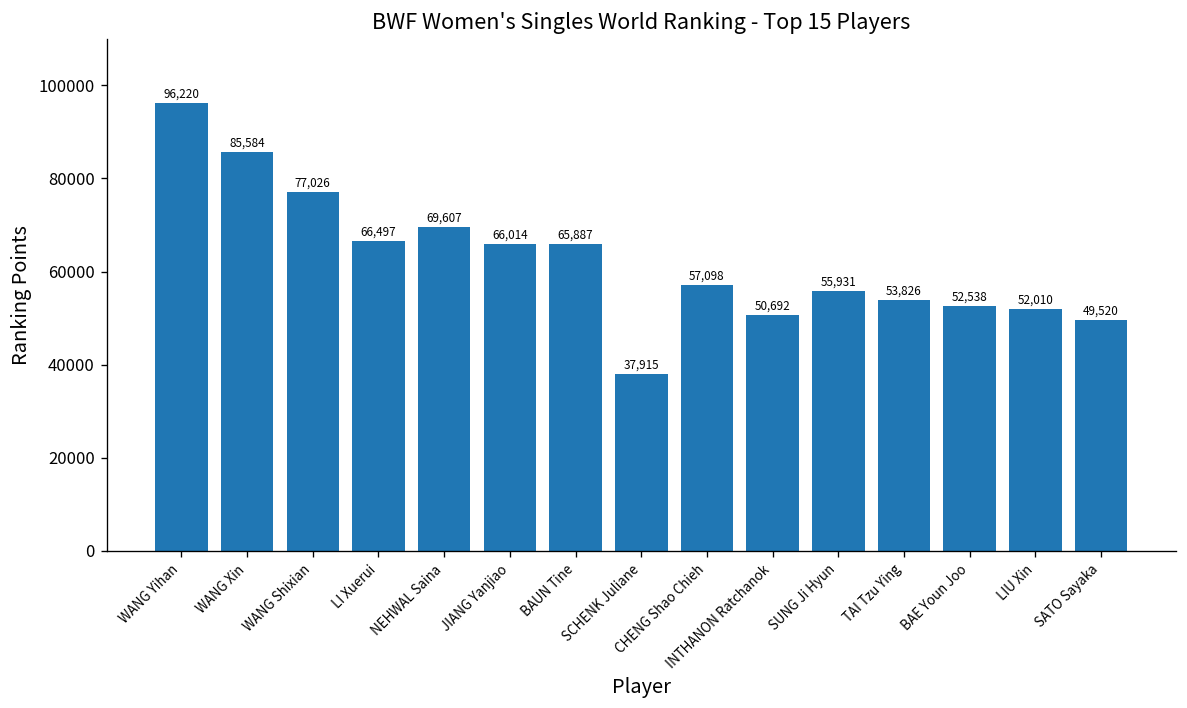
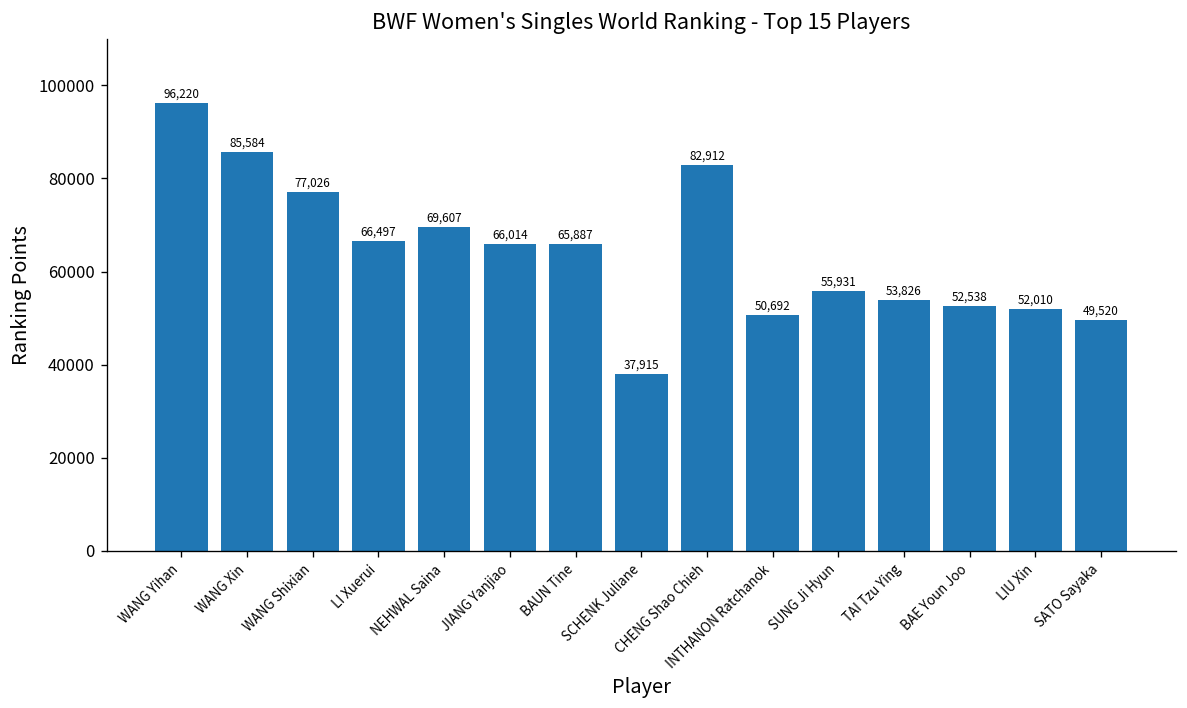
  {
    "WANG Yihan": "96,220",
    "WANG Xin": "85,584",
    "WANG Shixian": "77,026",
    "LI Xuerui": "66,497",
    "NEHWAL Saina": "69,607",
    "JIANG Yanjiao": "66,014",
    "BAUN Tine": "65,887",
    "SCHENK Juliane": "37,915",
-   "CHENG Shao Chieh": "57,098",
+   "CHENG Shao Chieh": "82,912",
    "INTHANON Ratchanok": "50,692",
    "SUNG Ji Hyun": "55,931",
    "TAI Tzu Ying": "53,826",
    "BAE Youn Joo": "52,538",
    "LIU Xin": "52,010",
    "SATO Sayaka": "49,520"
  }
